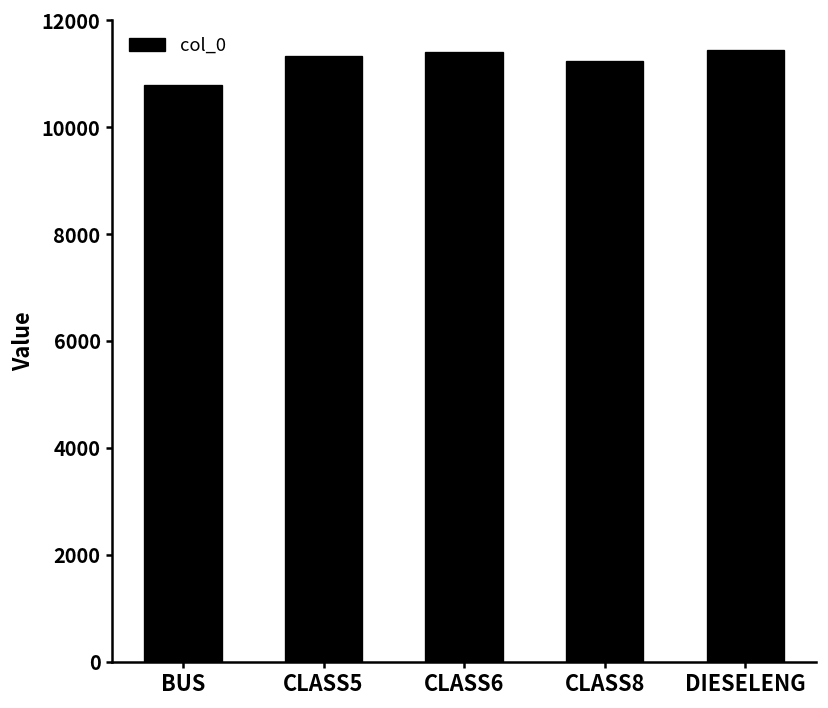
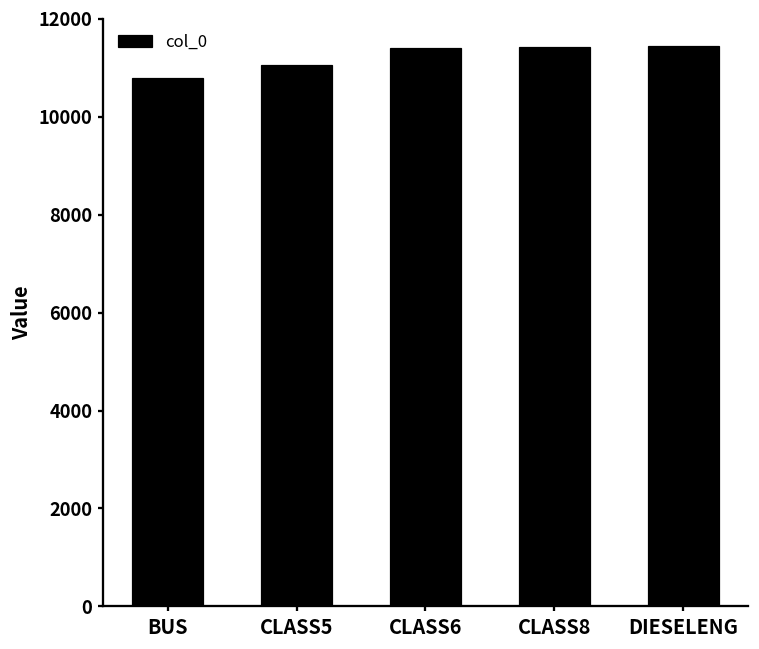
  {
    "BUS": 10800,
-   "CLASS5": 11300,
+   "CLASS5": 11100,
    "CLASS6": 11400,
-   "CLASS8": 11200,
+   "CLASS8": 11400,
    "DIESELENG": 11500
  }
